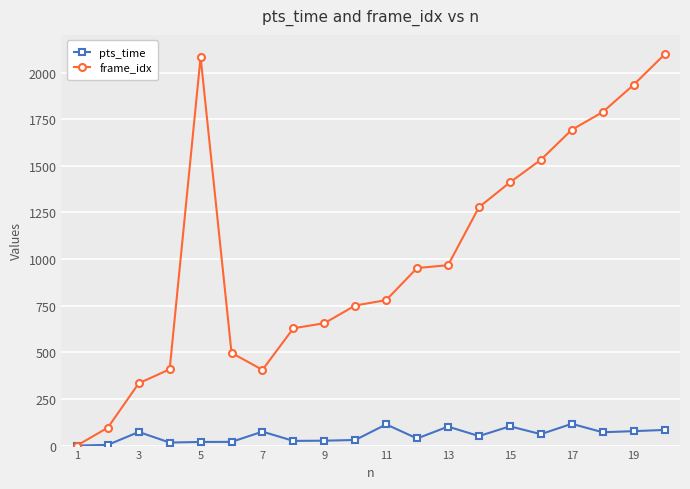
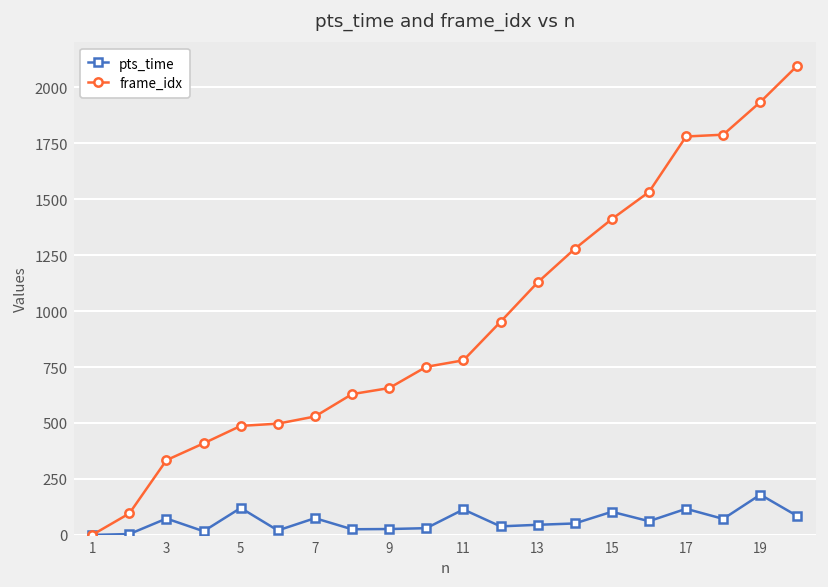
  {
    "pts_time": {
      "3": 70,
-     "5": 20,
+     "5": 120,
      "7": 70,
      "9": 30,
      "11": 110,
-     "13": 100,
+     "13": 50,
      "15": 100,
      "17": 120,
-     "19": 80
+     "19": 180
    },
    "frame_idx": {
      "3": 330,
-     "5": 2080,
-     "7": 410,
+     "5": 490,
+     "7": 530,
      "9": 660,
      "11": 780,
-     "13": 970,
+     "13": 1130,
      "15": 1410,
-     "17": 1690,
+     "17": 1780,
      "19": 1930
    }
  }
